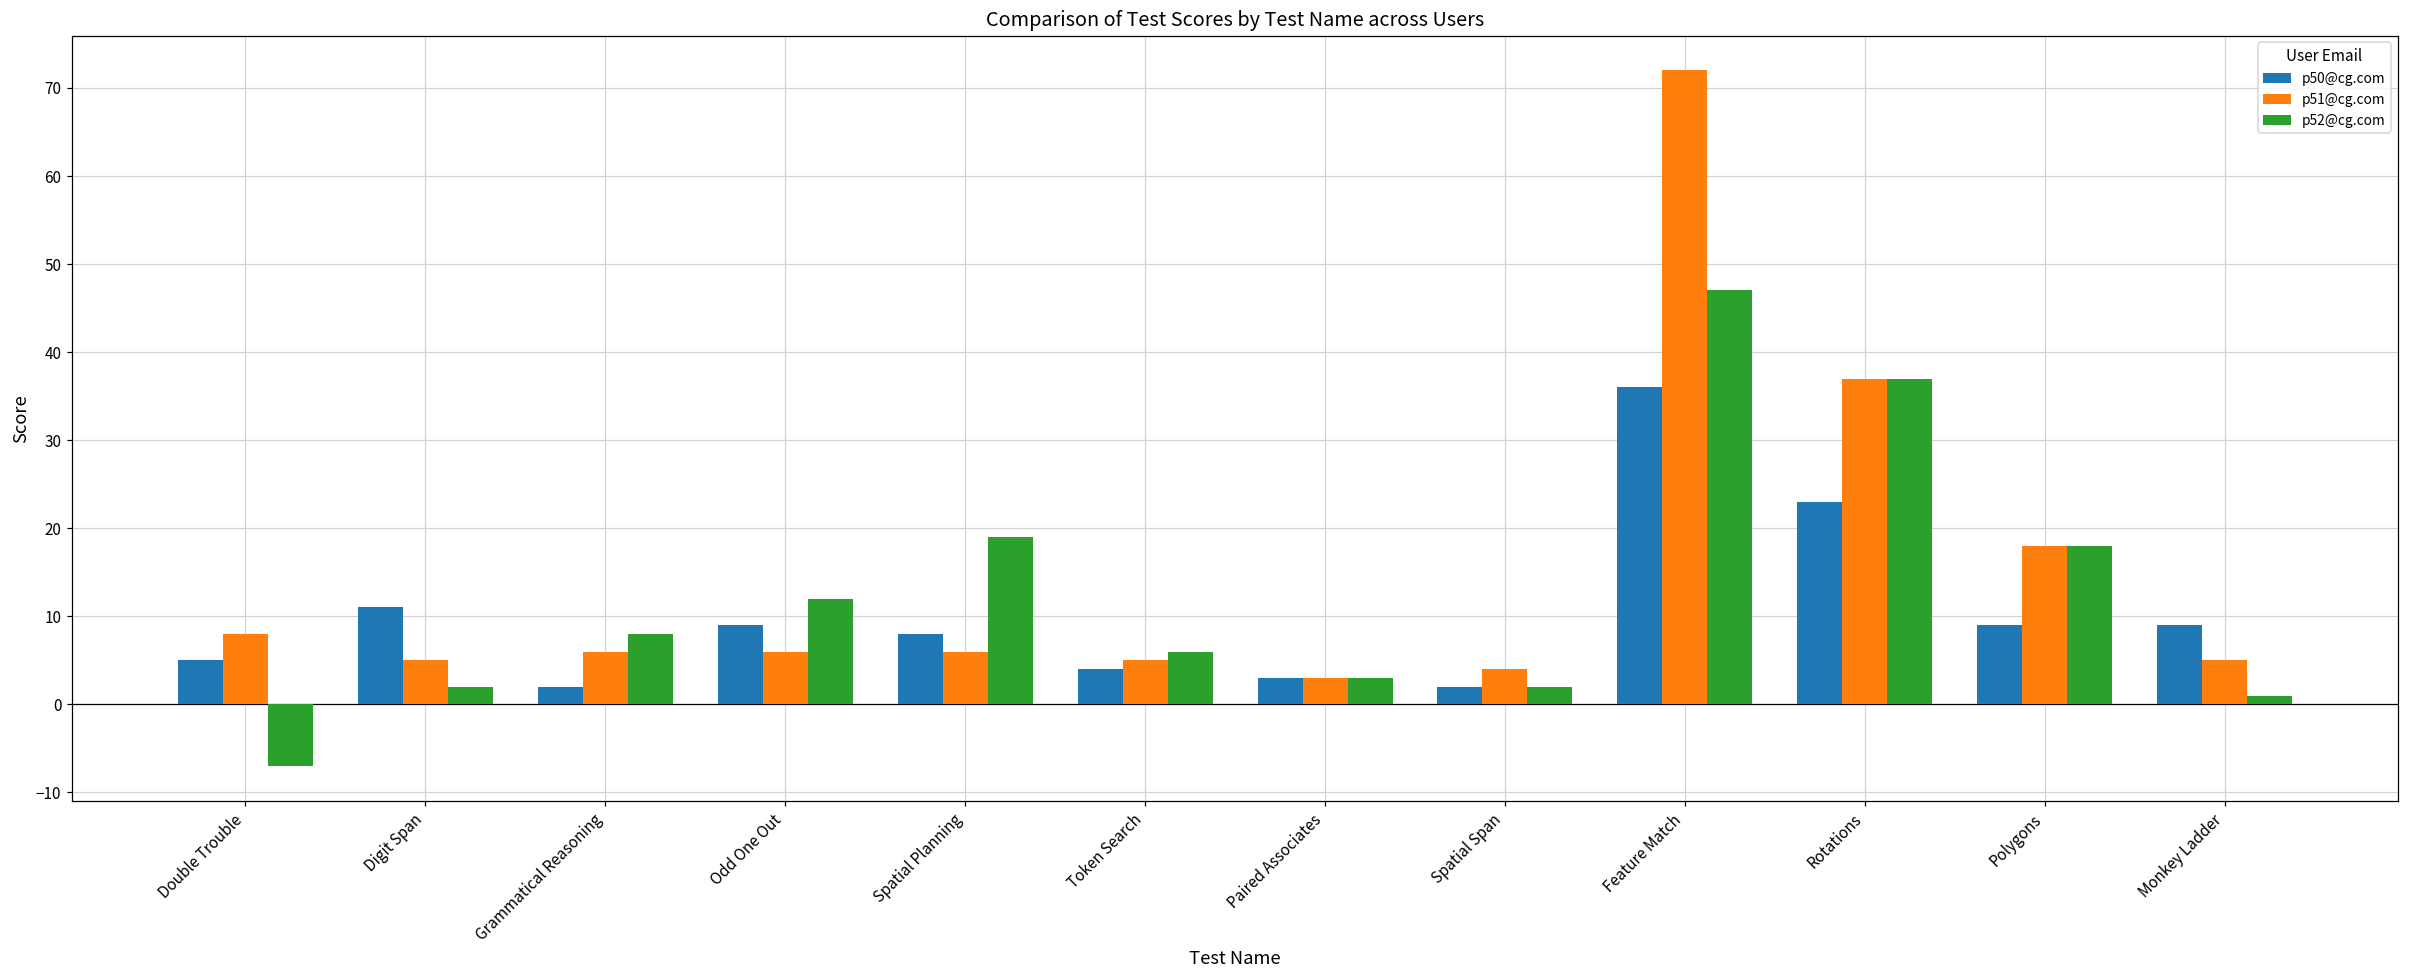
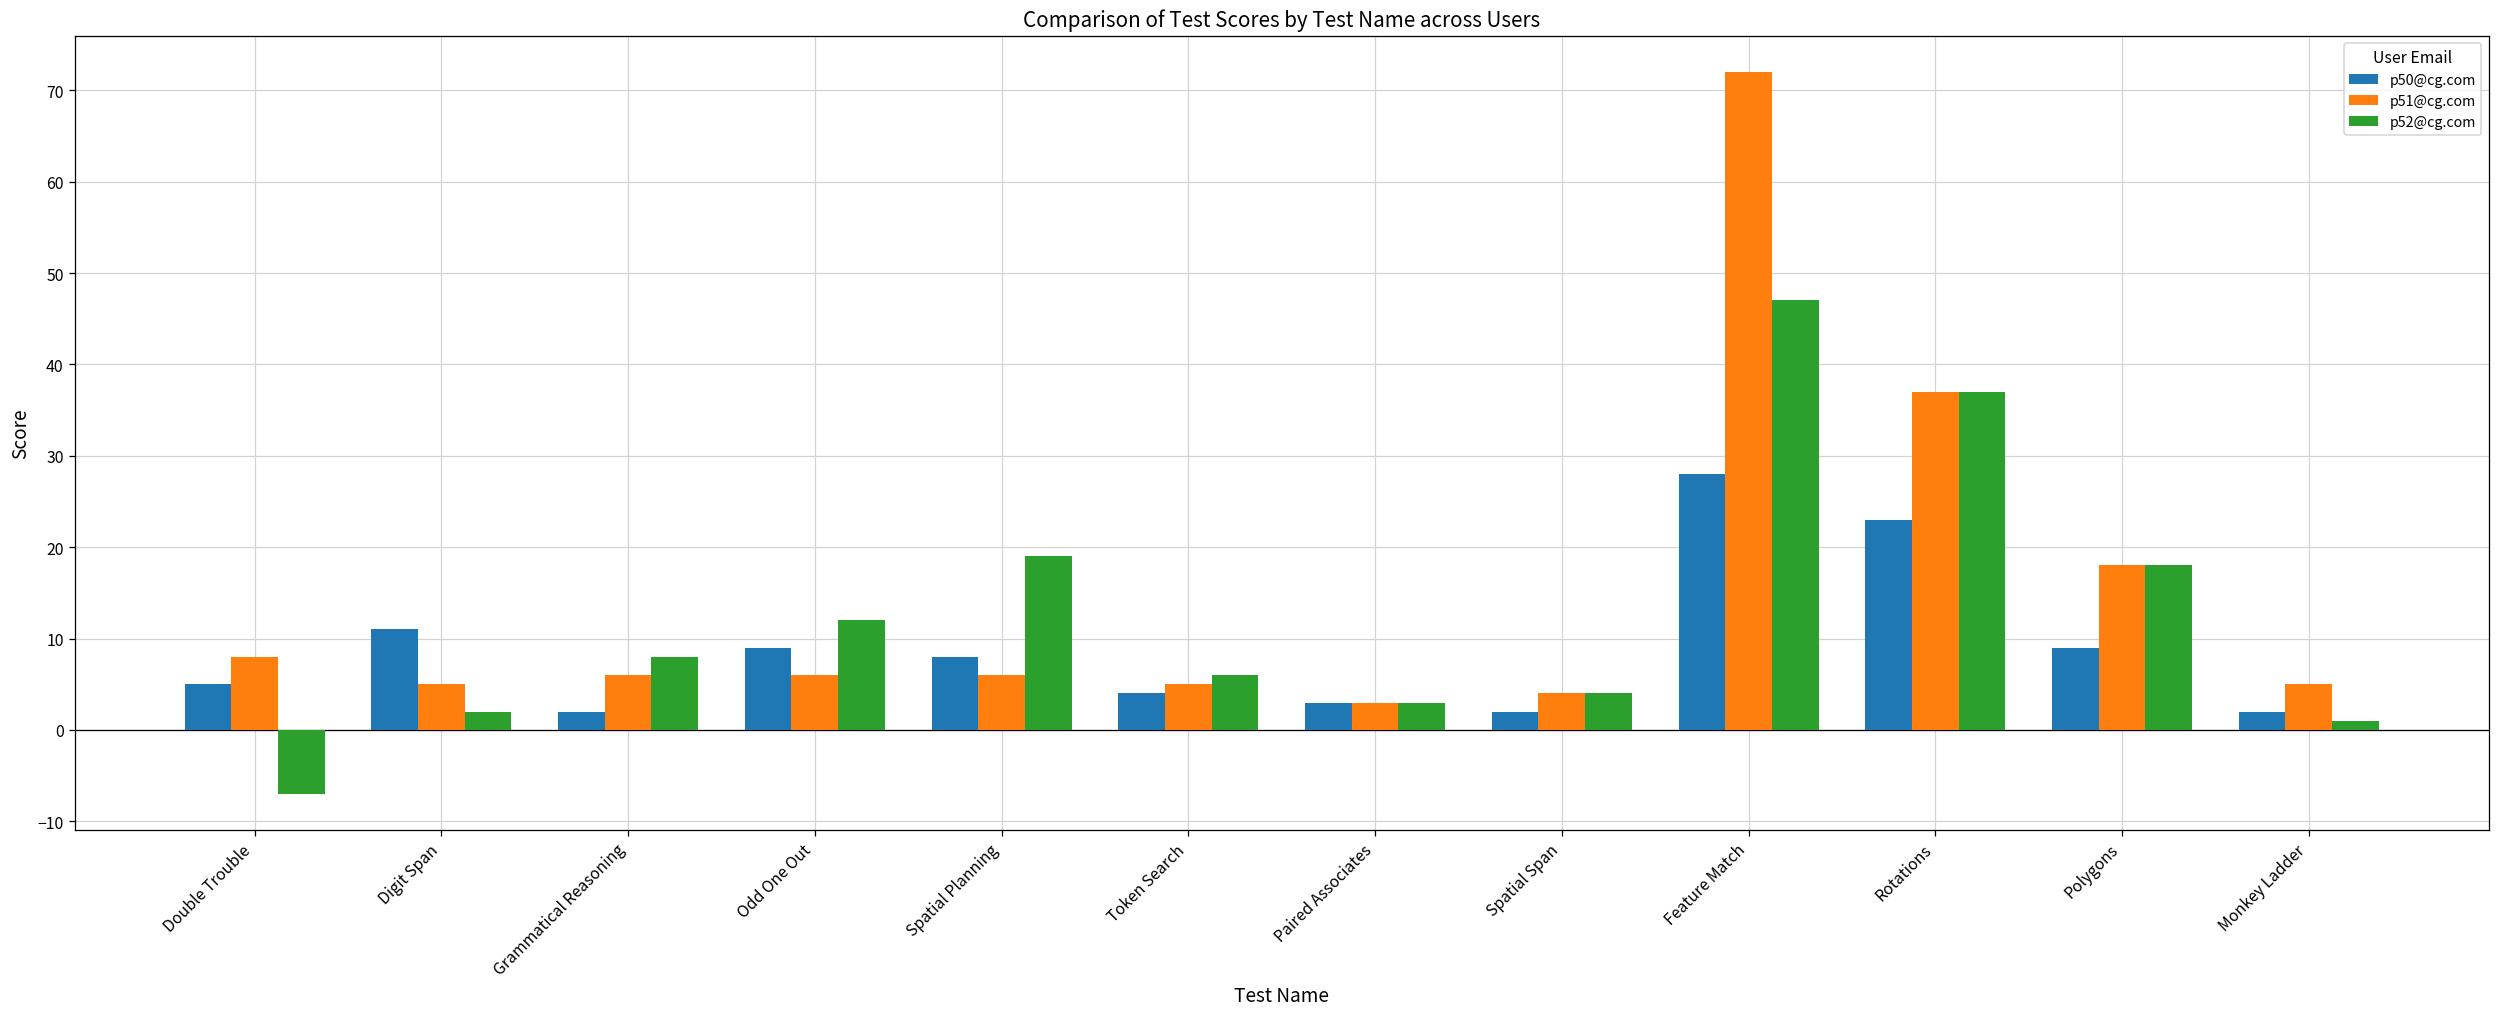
  {
    "p50@cg.com": {
      "Double Trouble": 5,
      "Digit Span": 11,
      "Grammatical Reasoning": 2,
      "Odd One Out": 9,
      "Spatial Planning": 8,
      "Token Search": 4,
      "Paired Associates": 3,
      "Spatial Span": 2,
-     "Feature Match": 36,
+     "Feature Match": 28,
      "Rotations": 23,
      "Polygons": 9,
-     "Monkey Ladder": 9
+     "Monkey Ladder": 2
    },
    "p51@cg.com": {
      "Double Trouble": 8,
      "Digit Span": 5,
      "Grammatical Reasoning": 6,
      "Odd One Out": 6,
      "Spatial Planning": 6,
      "Token Search": 5,
      "Paired Associates": 3,
      "Spatial Span": 4,
      "Feature Match": 72,
      "Rotations": 37,
      "Polygons": 18,
      "Monkey Ladder": 5
    },
    "p52@cg.com": {
      "Double Trouble": -7,
      "Digit Span": 2,
      "Grammatical Reasoning": 8,
      "Odd One Out": 12,
      "Spatial Planning": 19,
      "Token Search": 6,
      "Paired Associates": 3,
-     "Spatial Span": 2,
+     "Spatial Span": 4,
      "Feature Match": 47,
      "Rotations": 37,
      "Polygons": 18,
      "Monkey Ladder": 1
    }
  }
